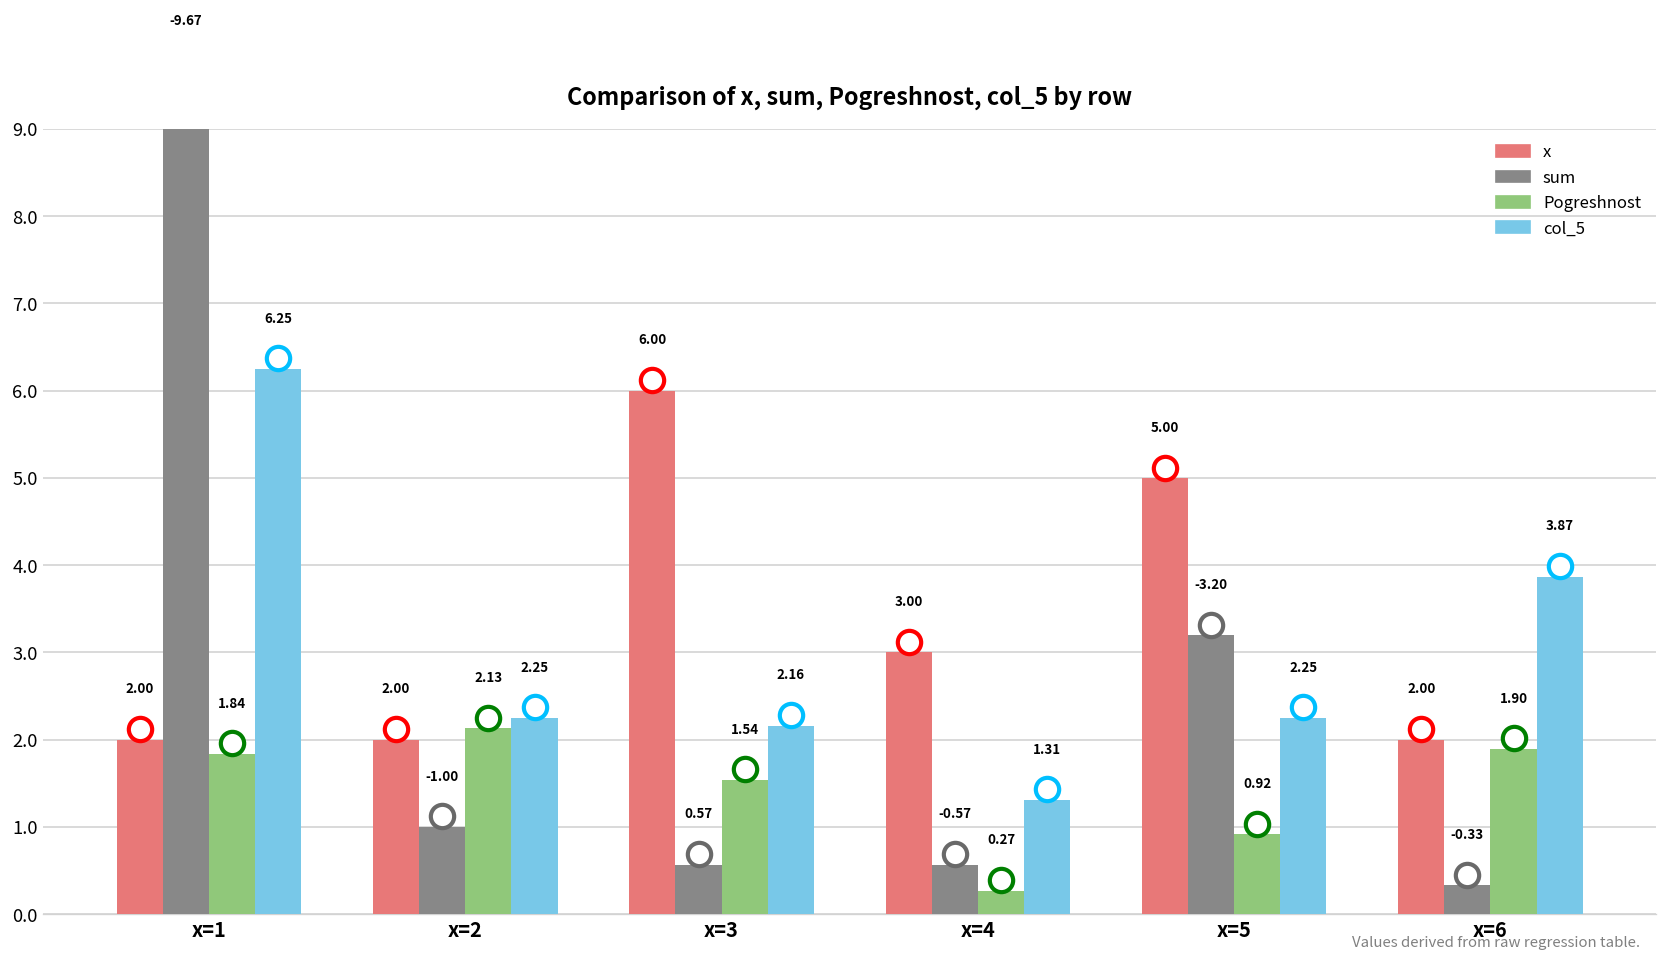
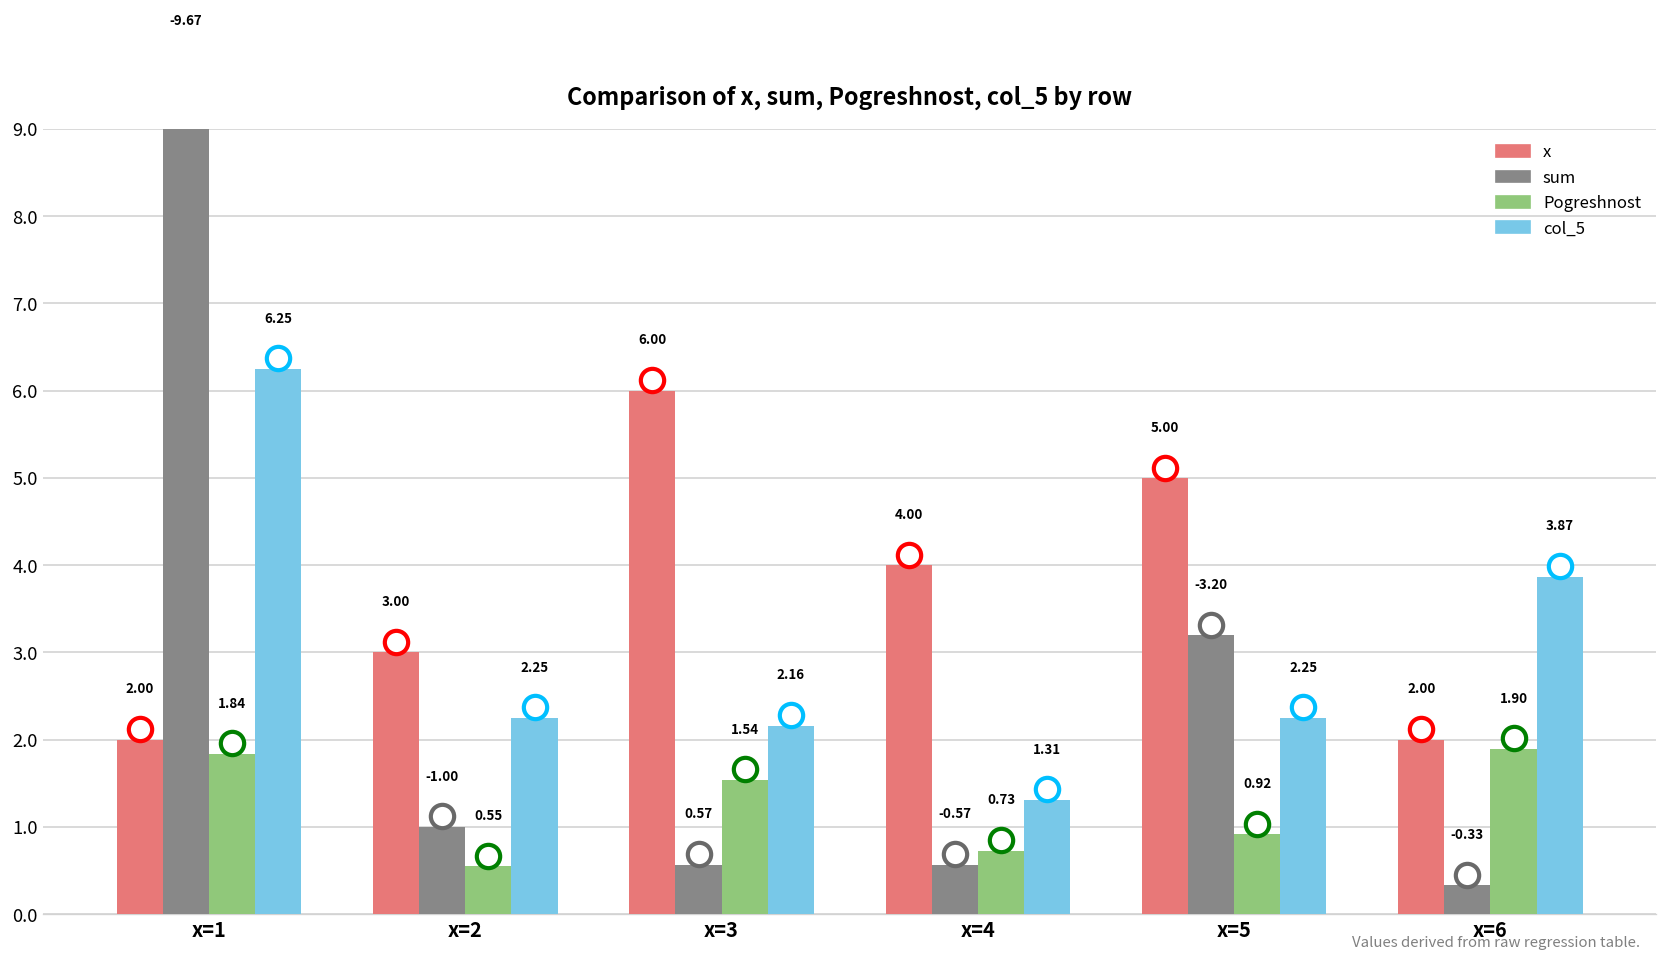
  {
    "x": {
-     "x=2": 2.00,
-     "x=4": 3.00
+     "x=2": 3.00,
+     "x=4": 4.00
    },
    "Pogreshnost": {
-     "x=2": 2.13,
-     "x=4": 0.27
+     "x=2": 0.55,
+     "x=4": 0.73
    },
    "col_5": {
      "x=1": 6.3,
      "x=2": 2.3,
      "x=3": 2.2,
      "x=4": 1.3,
      "x=5": 2.3,
      "x=6": 3.9
    }
  }
